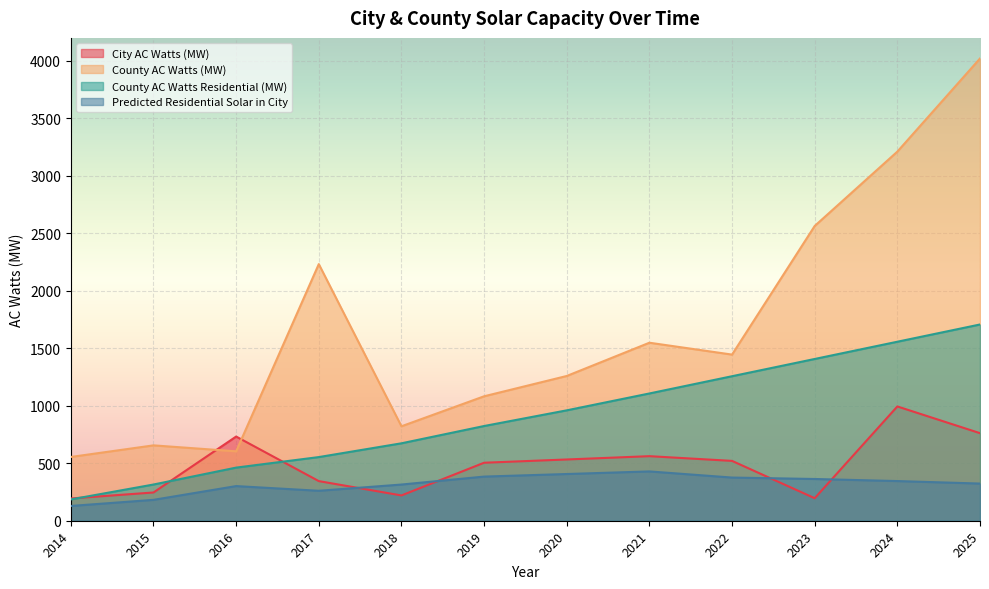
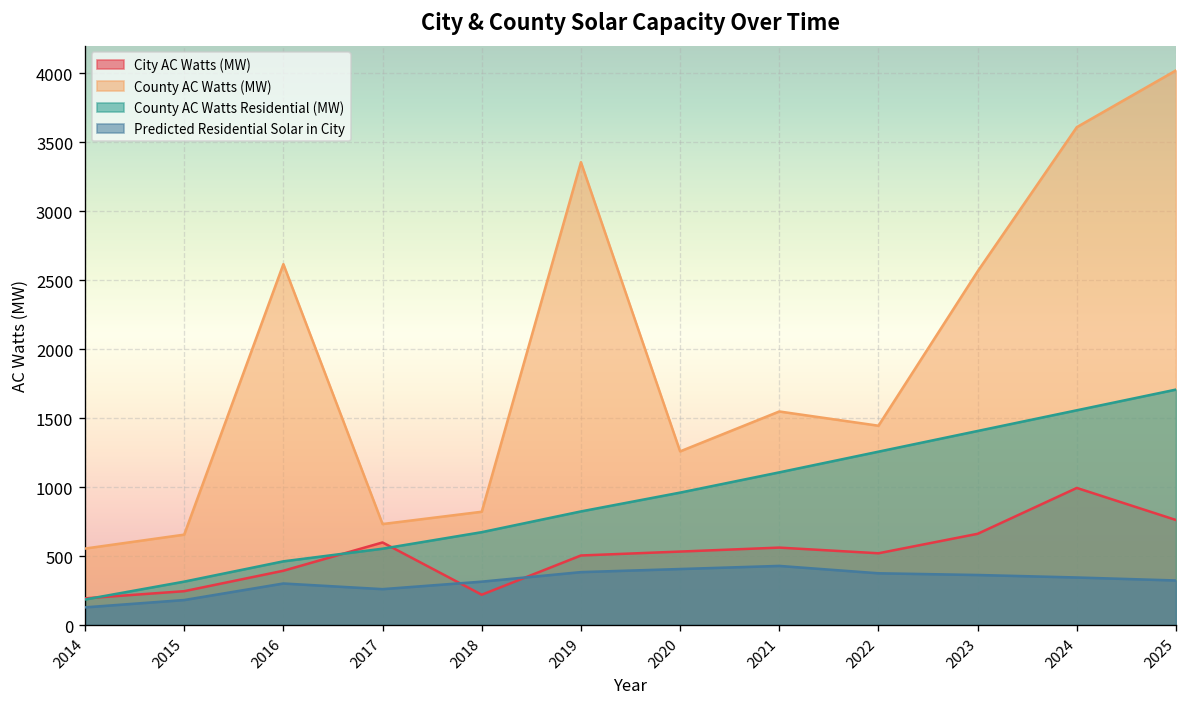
  {
    "City AC Watts (MW)": {
      "2015": 250,
-     "2016": 730,
-     "2017": 340,
+     "2016": 390,
+     "2017": 600,
      "2018": 220,
      "2019": 500,
      "2020": 530,
      "2021": 560,
      "2022": 520,
-     "2023": 200,
+     "2023": 660,
      "2024": 990,
      "2025": 760
    },
    "County AC Watts (MW)": {
      "2014": 550,
      "2015": 660,
-     "2016": 600,
-     "2017": 2230,
+     "2016": 2620,
+     "2017": 730,
      "2018": 820,
-     "2019": 1080,
+     "2019": 3360,
      "2020": 1260,
      "2021": 1550,
      "2022": 1450,
      "2023": 2560,
-     "2024": 3210,
+     "2024": 3610,
      "2025": 4020
    }
  }
